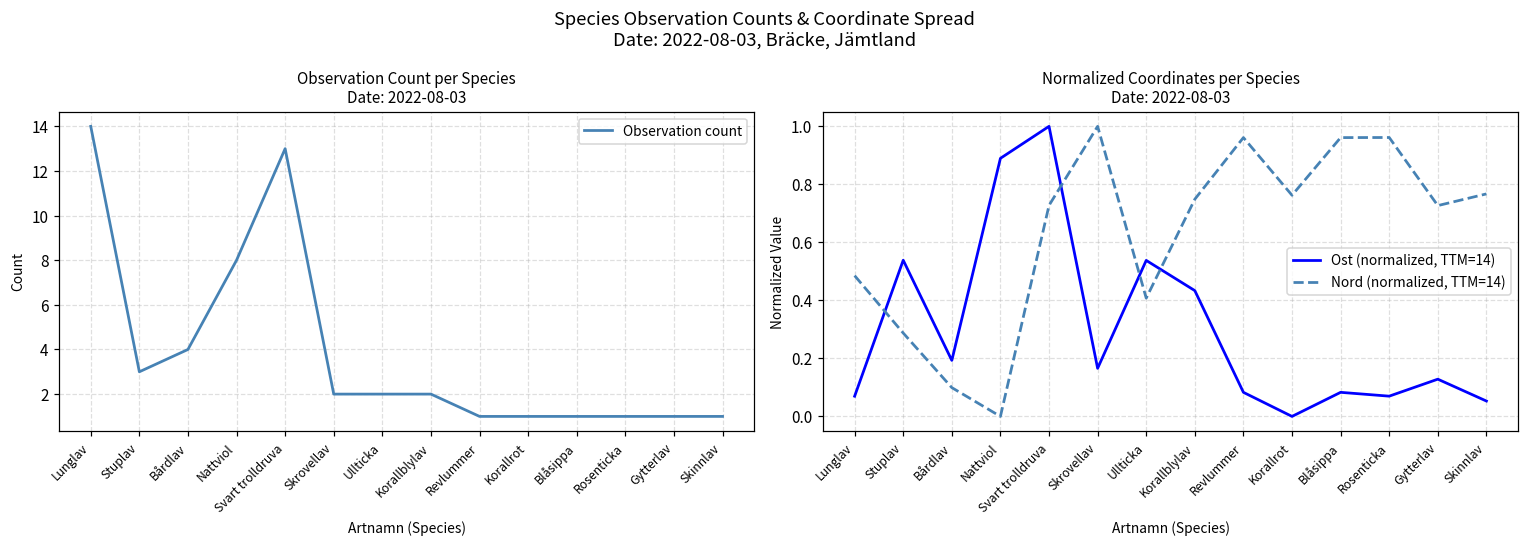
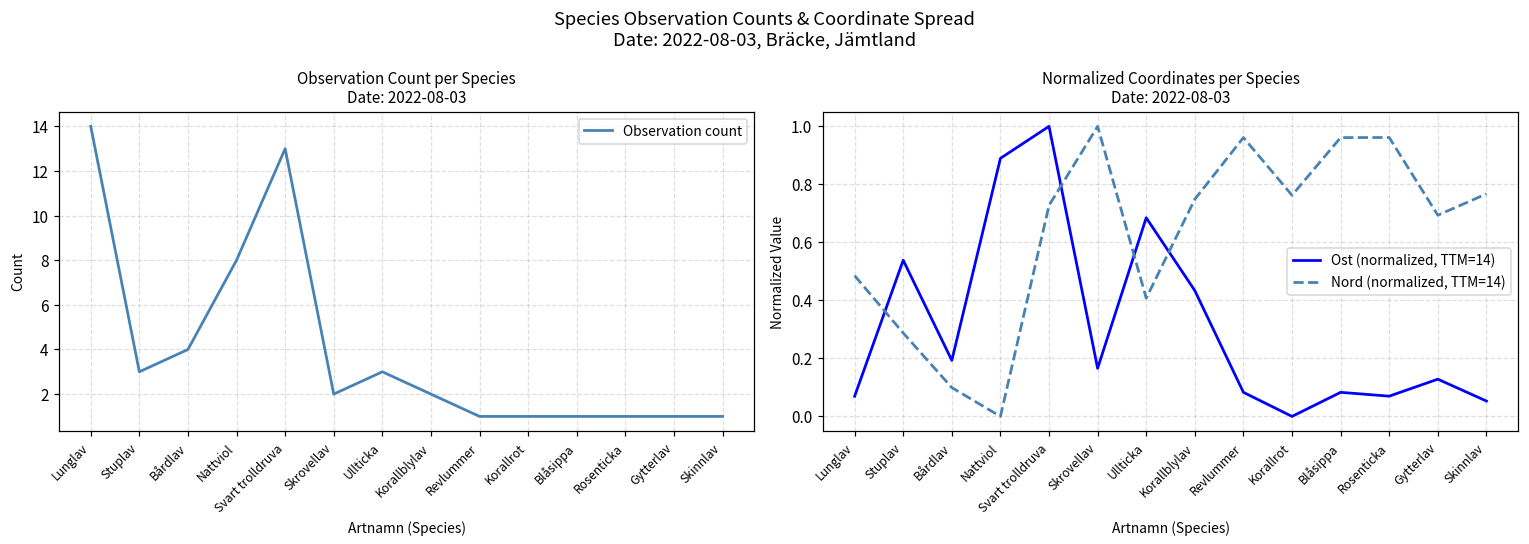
  {
    "Observation Count per Species Date: 2022-08-03": {
      "Lunglav": 14,
      "Stuplav": 3,
      "Bårdlav": 4,
      "Nattviol": 8,
      "Svart trolldruva": 13,
      "Skrovellav": 2,
-     "Ullticka": 2,
+     "Ullticka": 3,
      "Korallblylav": 2,
      "Revlummer": 1,
      "Korallrot": 1,
      "Blåsippa": 1,
      "Rosenticka": 1,
      "Gytterlav": 1,
      "Skinnlav": 1
    },
    "Normalized Coordinates per Species Date: 2022-08-03": {
      "Ost (normalized, TTM=14)": {
        "Lunglav": 0.07,
        "Stuplav": 0.54,
        "Bårdlav": 0.19,
        "Nattviol": 0.89,
        "Svart trolldruva": 1.00,
        "Skrovellav": 0.17,
-       "Ullticka": 0.54,
+       "Ullticka": 0.68,
        "Korallblylav": 0.43,
        "Revlummer": 0.08,
        "Korallrot": 0.00,
        "Blåsippa": 0.08,
        "Rosenticka": 0.07,
        "Gytterlav": 0.13,
        "Skinnlav": 0.05
      },
      "Nord (normalized, TTM=14)": {
        "Lunglav": 0.49,
        "Stuplav": 0.29,
        "Bårdlav": 0.10,
        "Nattviol": 0.00,
        "Svart trolldruva": 0.73,
        "Skrovellav": 1.00,
        "Ullticka": 0.41,
        "Korallblylav": 0.75,
        "Revlummer": 0.96,
        "Korallrot": 0.76,
        "Blåsippa": 0.96,
        "Rosenticka": 0.96,
-       "Gytterlav": 0.73,
+       "Gytterlav": 0.69,
        "Skinnlav": 0.77
      }
    }
  }
